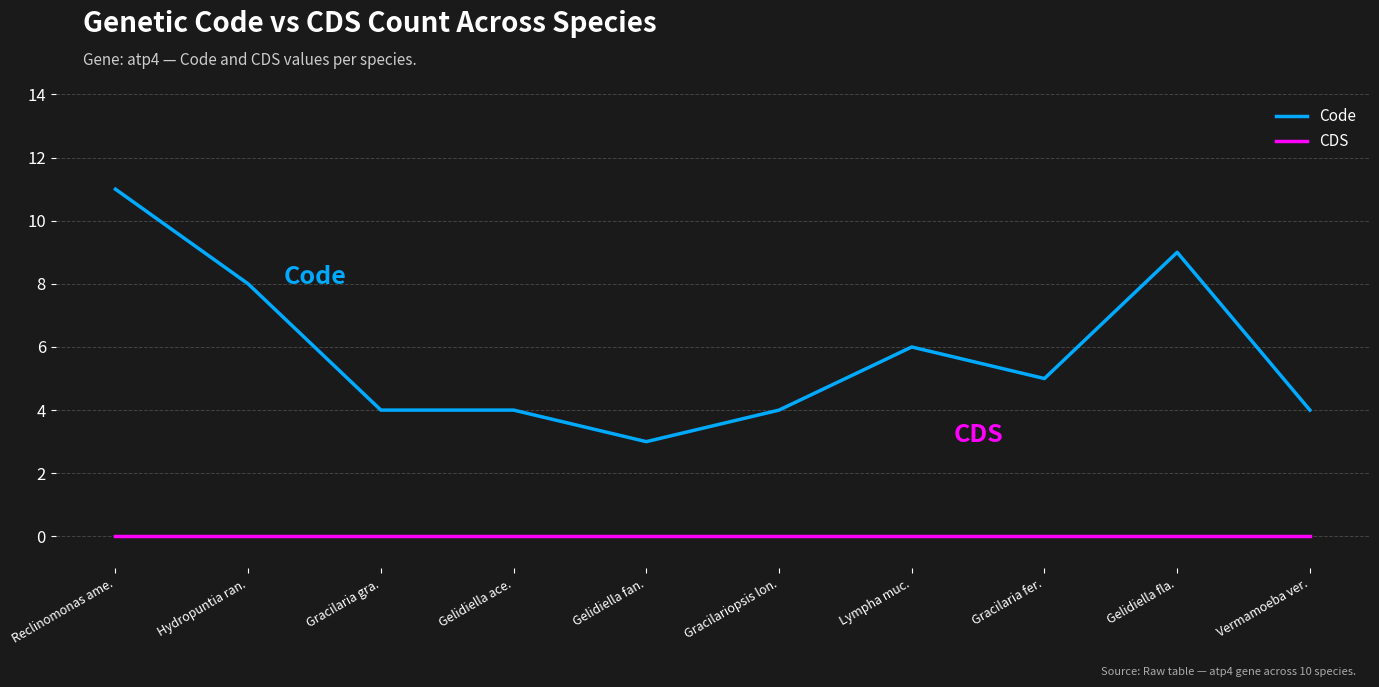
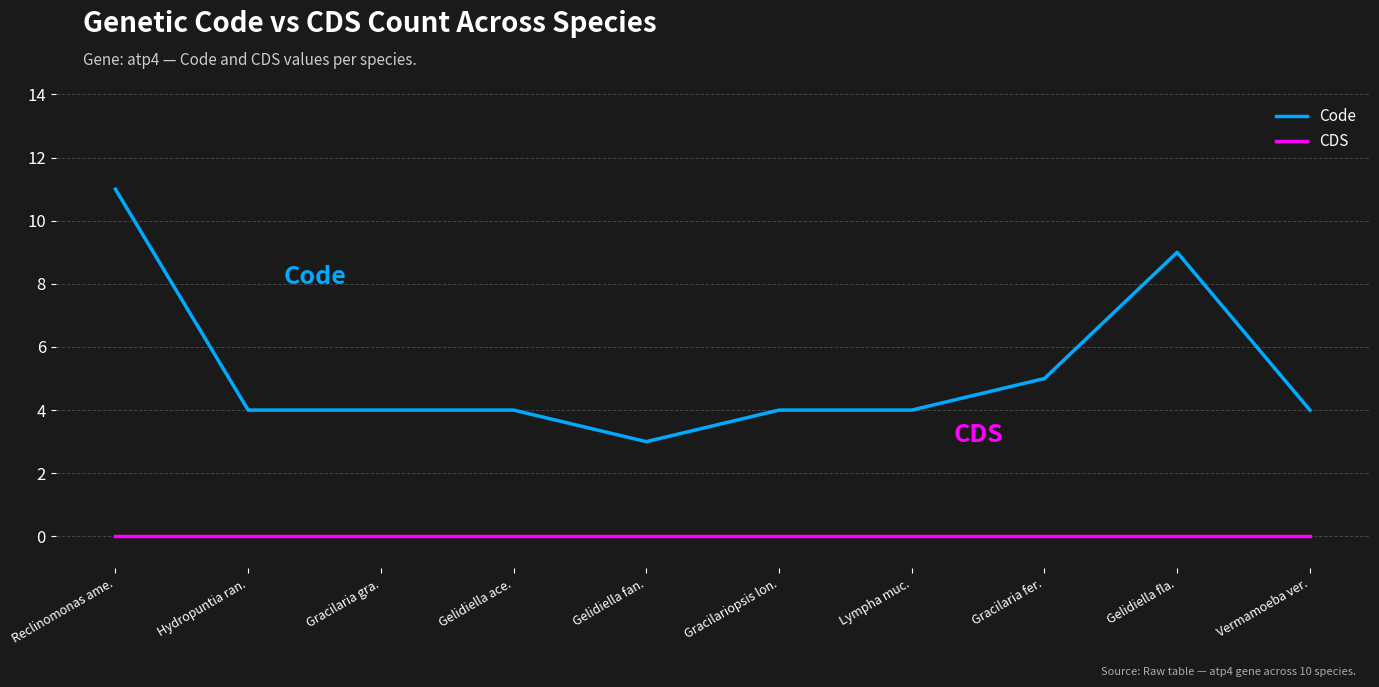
  {
    "Code": {
      "Reclinomonas ame.": 11,
-     "Hydropuntia ran.": 8,
+     "Hydropuntia ran.": 4,
      "Gracilaria gra.": 4,
      "Gelidiella ace.": 4,
      "Gelidiella fan.": 3,
      "Gracilariopsis lon.": 4,
-     "Lympha muc.": 6,
+     "Lympha muc.": 4,
      "Gracilaria fer.": 5,
      "Gelidiella fla.": 9,
      "Vermamoeba ver.": 4
    },
    "CDS": {
      "Reclinomonas ame.": 0,
      "Hydropuntia ran.": 0,
      "Gracilaria gra.": 0,
      "Gelidiella ace.": 0,
      "Gelidiella fan.": 0,
      "Gracilariopsis lon.": 0,
      "Lympha muc.": 0,
      "Gracilaria fer.": 0,
      "Gelidiella fla.": 0,
      "Vermamoeba ver.": 0
    }
  }
